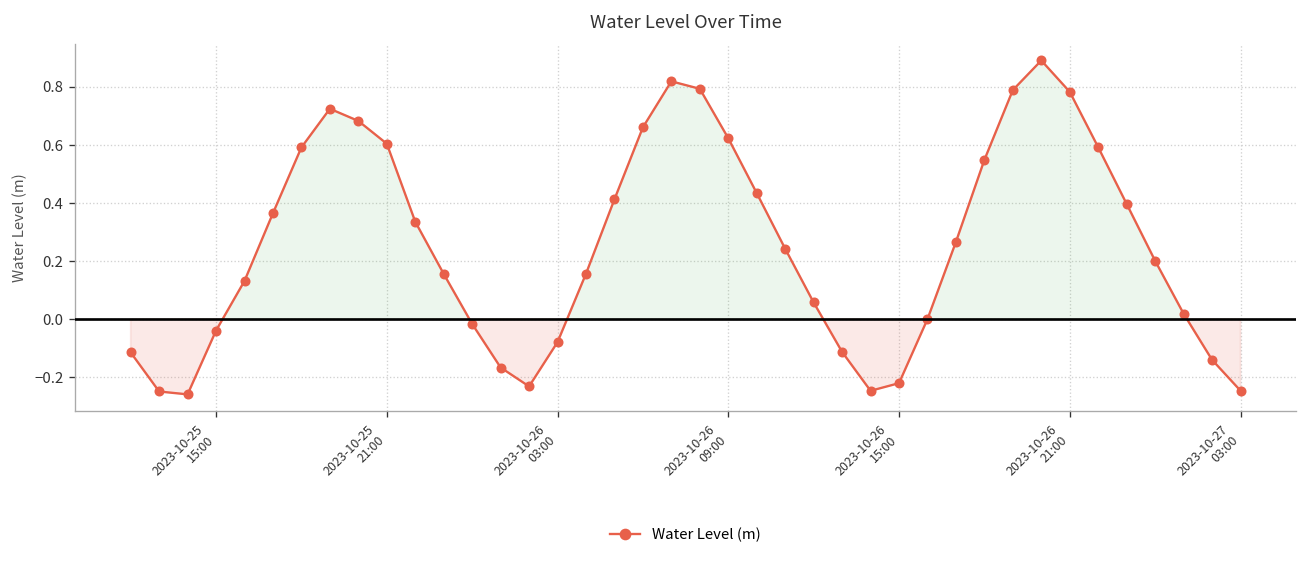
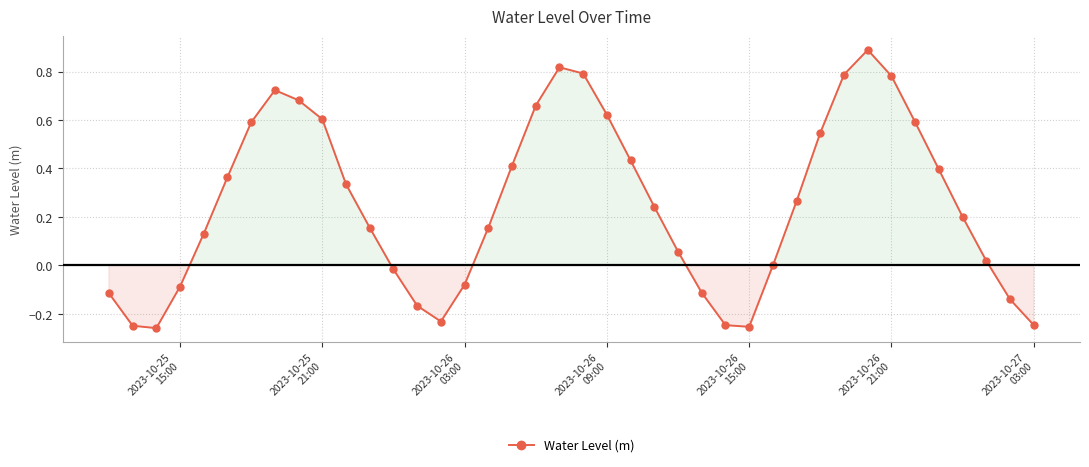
  {
-   "2023-10-25 15:00": -0.04,
+   "2023-10-25 15:00": -0.09,
    "2023-10-25 21:00": 0.60,
    "2023-10-26 03:00": -0.08,
    "2023-10-26 09:00": 0.62,
-   "2023-10-26 15:00": -0.22,
+   "2023-10-26 15:00": -0.25,
    "2023-10-26 21:00": 0.78,
    "2023-10-27 03:00": -0.25
  }
